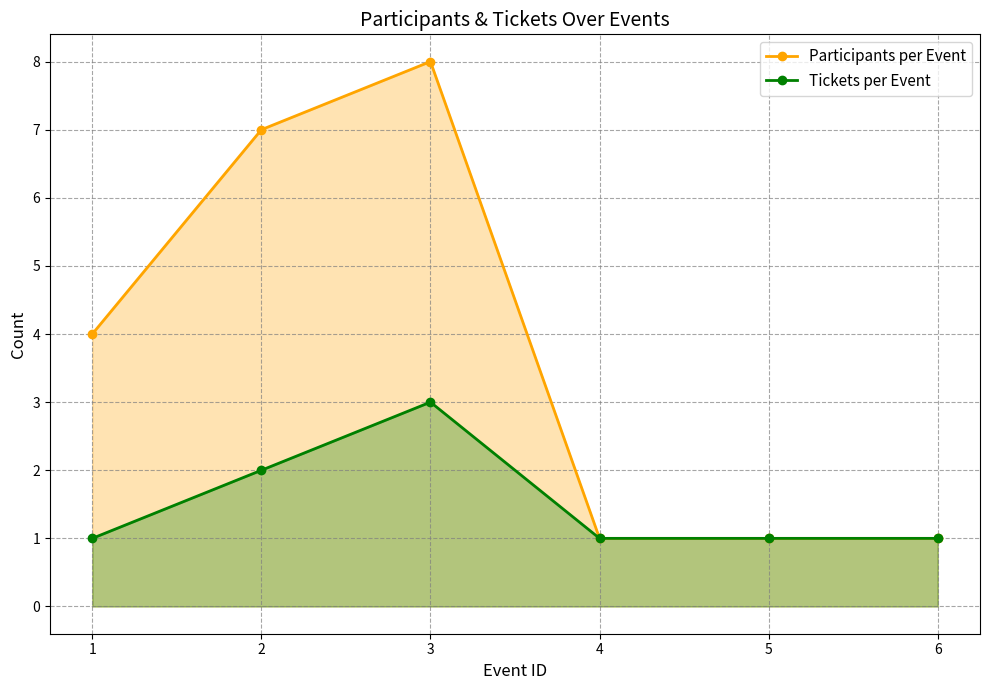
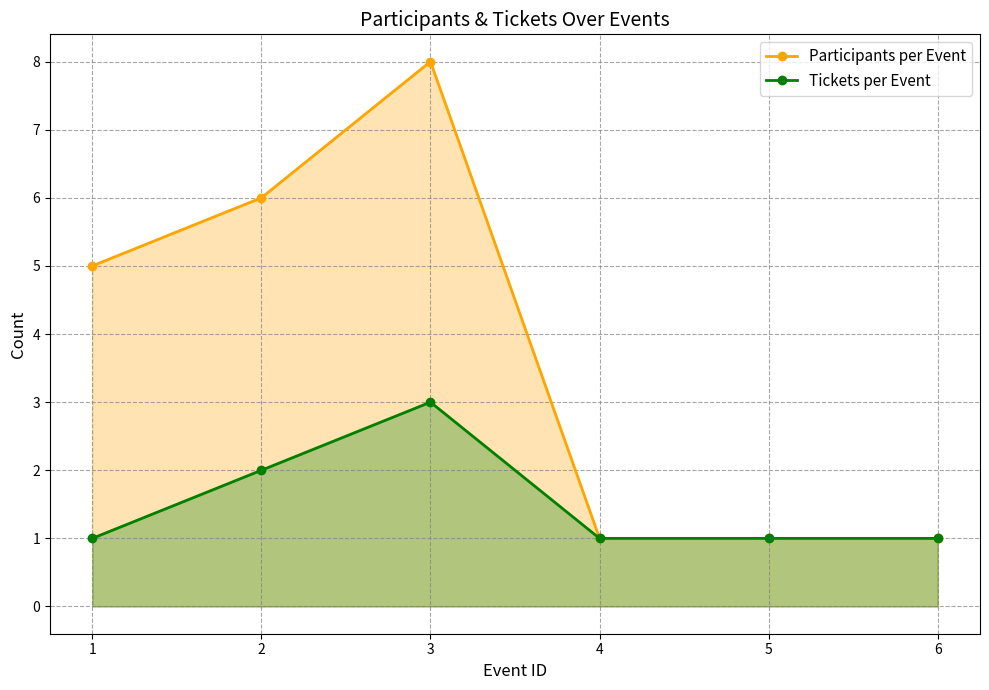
  {
    "Participants per Event": {
-     "1": 4,
-     "2": 7,
+     "1": 5,
+     "2": 6,
      "3": 8
    },
    "Tickets per Event": {
      "1": 1,
      "2": 2,
      "3": 3
    }
  }
